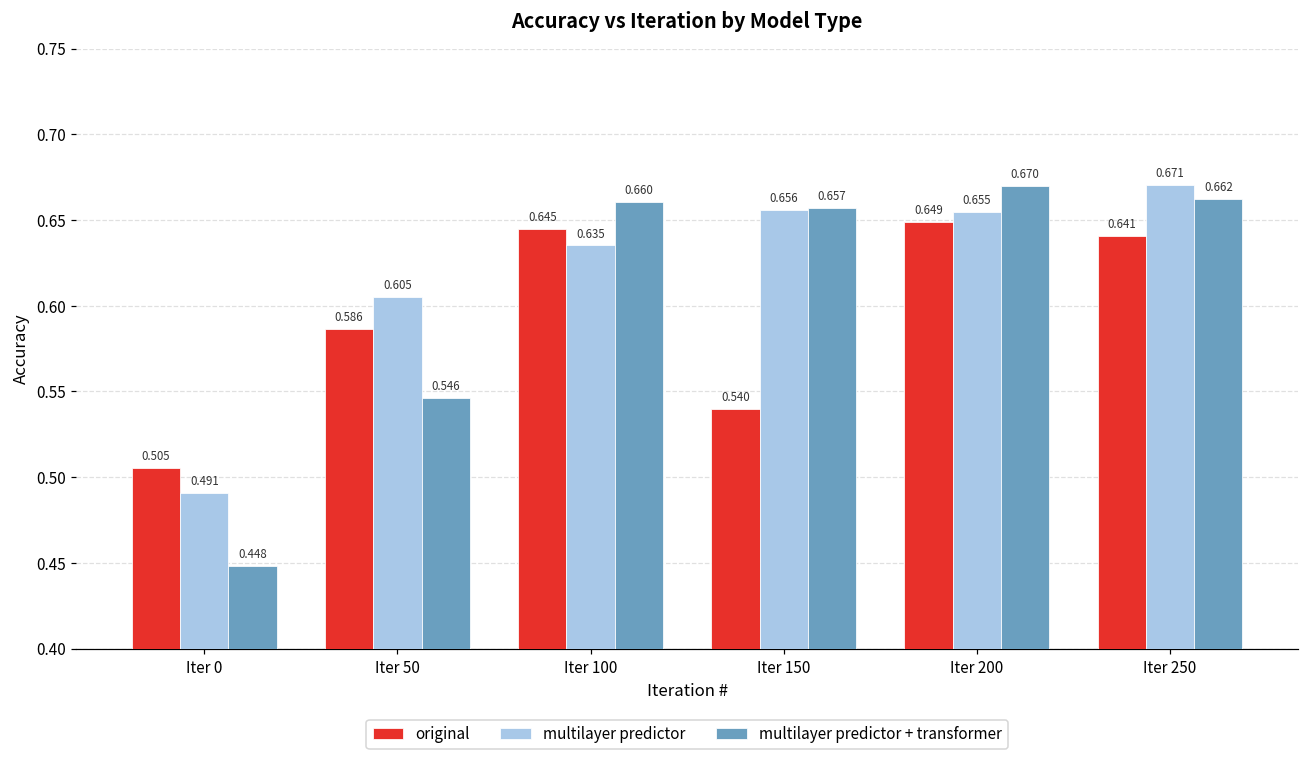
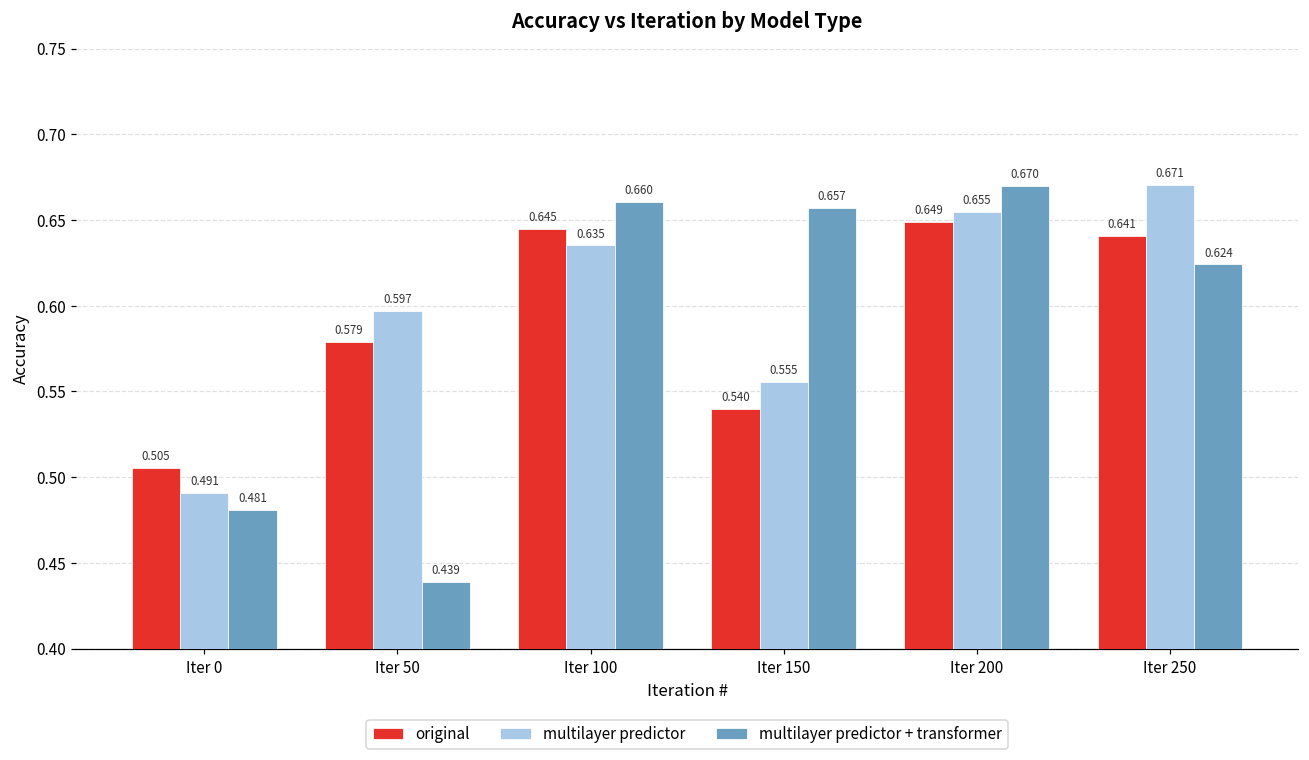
  {
    "original": {
      "Iter 0": 0.505,
-     "Iter 50": 0.586,
+     "Iter 50": 0.579,
      "Iter 100": 0.645,
      "Iter 150": 0.540,
      "Iter 200": 0.649,
      "Iter 250": 0.641
    },
    "multilayer predictor": {
      "Iter 0": 0.491,
-     "Iter 50": 0.605,
+     "Iter 50": 0.597,
      "Iter 100": 0.635,
-     "Iter 150": 0.656,
+     "Iter 150": 0.555,
      "Iter 200": 0.655,
      "Iter 250": 0.671
    },
    "multilayer predictor + transformer": {
-     "Iter 0": 0.448,
-     "Iter 50": 0.546,
+     "Iter 0": 0.481,
+     "Iter 50": 0.439,
      "Iter 100": 0.660,
      "Iter 150": 0.657,
      "Iter 200": 0.670,
-     "Iter 250": 0.662
+     "Iter 250": 0.624
    }
  }
